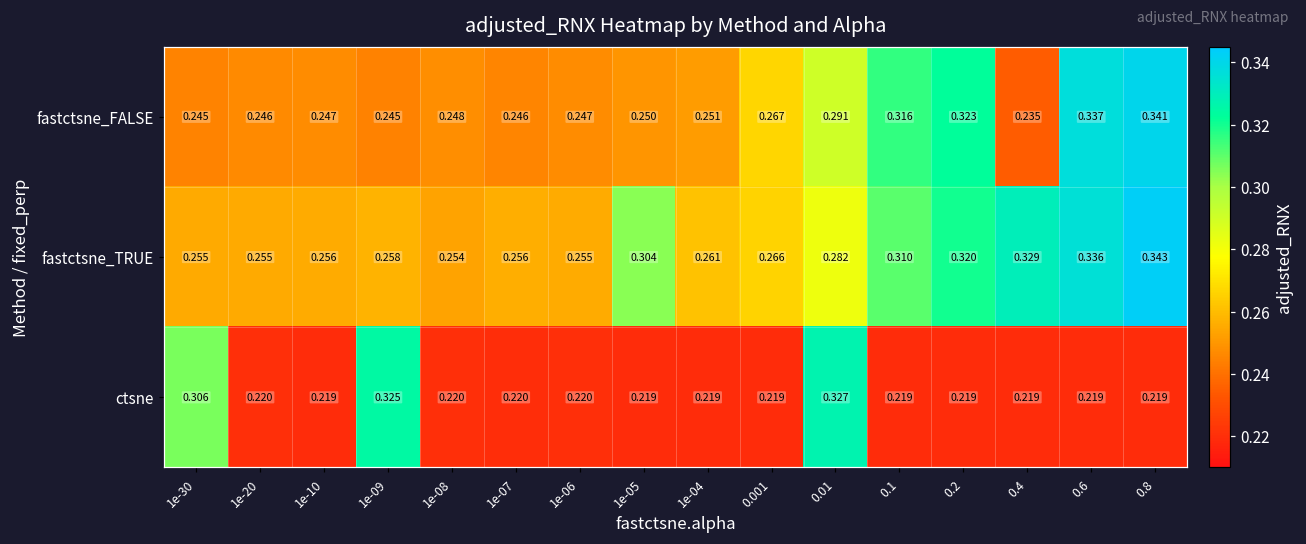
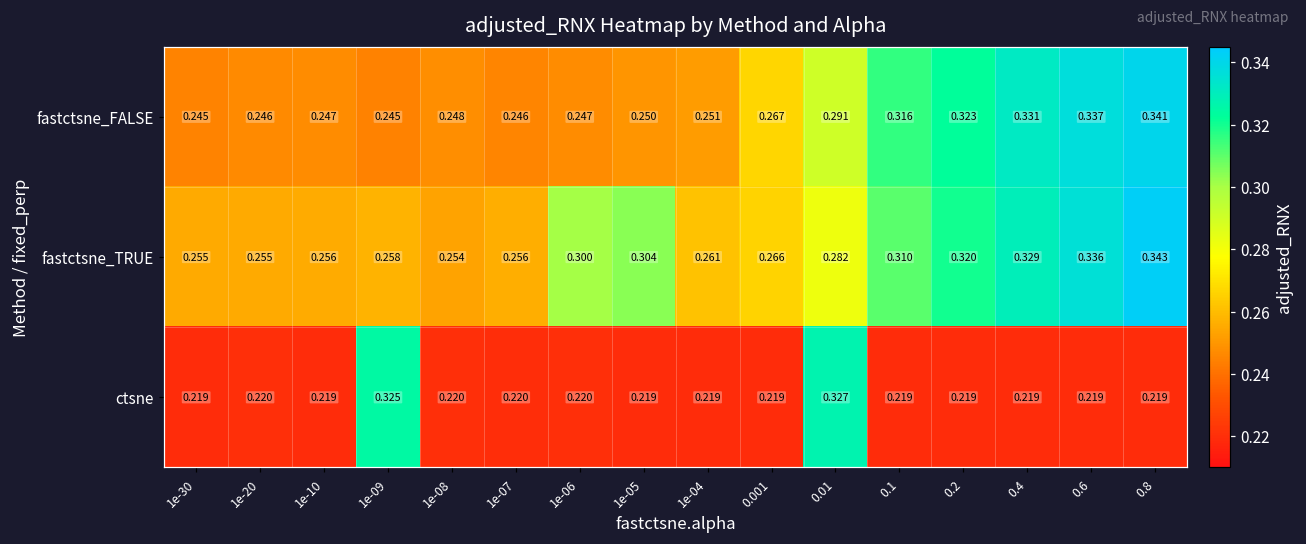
  {
    "fastctsne_FALSE": {
-     "0.4": 0.235
+     "0.4": 0.331
    },
    "fastctsne_TRUE": {
-     "1e-06": 0.255
+     "1e-06": 0.300
    },
    "ctsne": {
-     "1e-30": 0.306
+     "1e-30": 0.219
    }
  }
